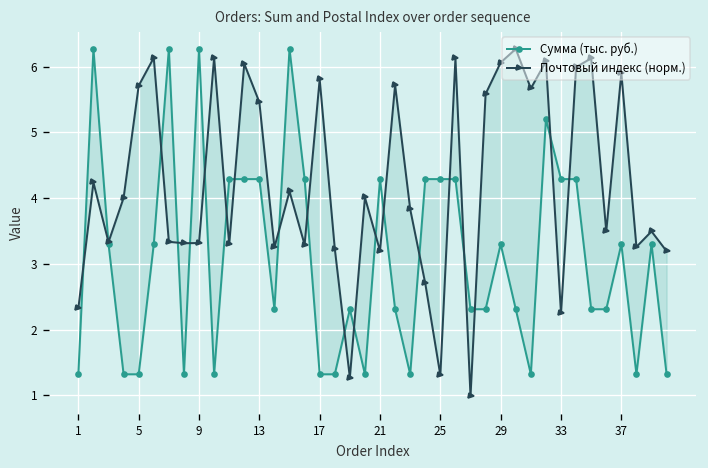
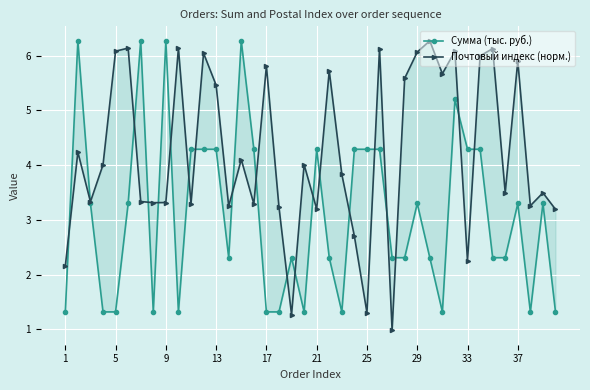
  {
    "Почтовый индекс (норм.)": {
-     "1": 2.3,
-     "5": 5.7,
+     "1": 2.2,
+     "5": 6.1,
      "9": 3.3,
      "21": 3.2,
      "25": 1.3,
      "33": 2.2
    }
  }
